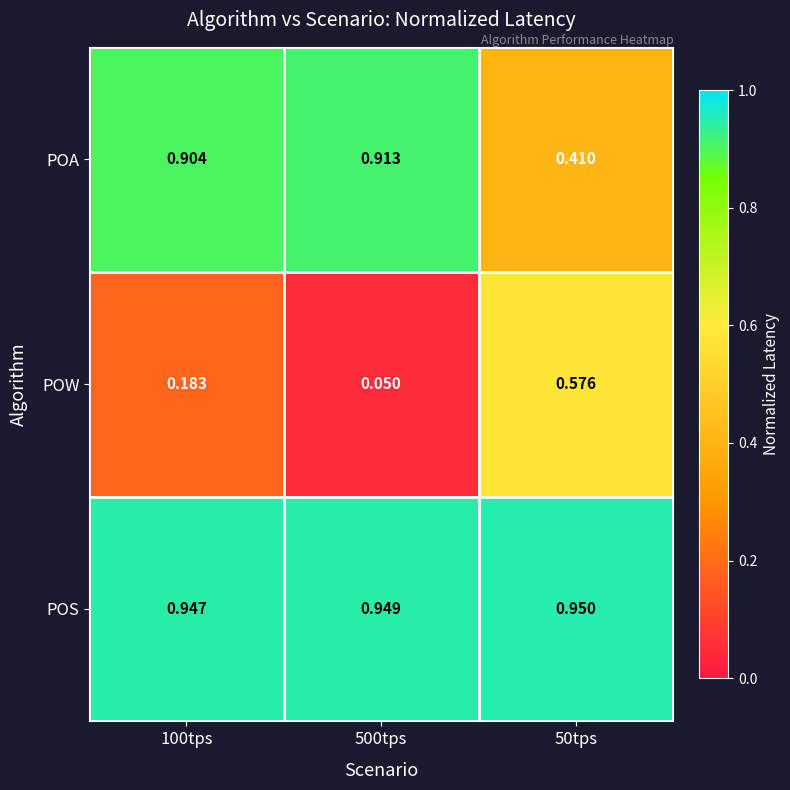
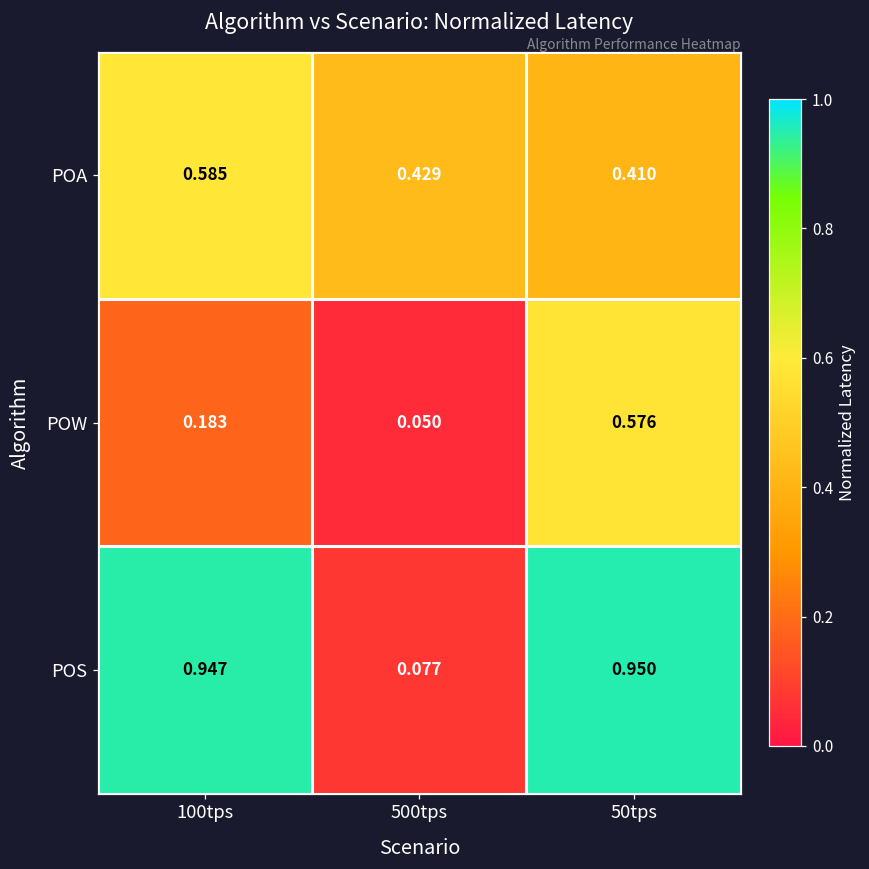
  {
    "POA": {
-     "100tps": 0.904,
-     "500tps": 0.913,
+     "100tps": 0.585,
+     "500tps": 0.429,
      "50tps": 0.410
    },
    "POW": {
      "100tps": 0.183,
      "500tps": 0.050,
      "50tps": 0.576
    },
    "POS": {
      "100tps": 0.947,
-     "500tps": 0.949,
+     "500tps": 0.077,
      "50tps": 0.950
    }
  }
